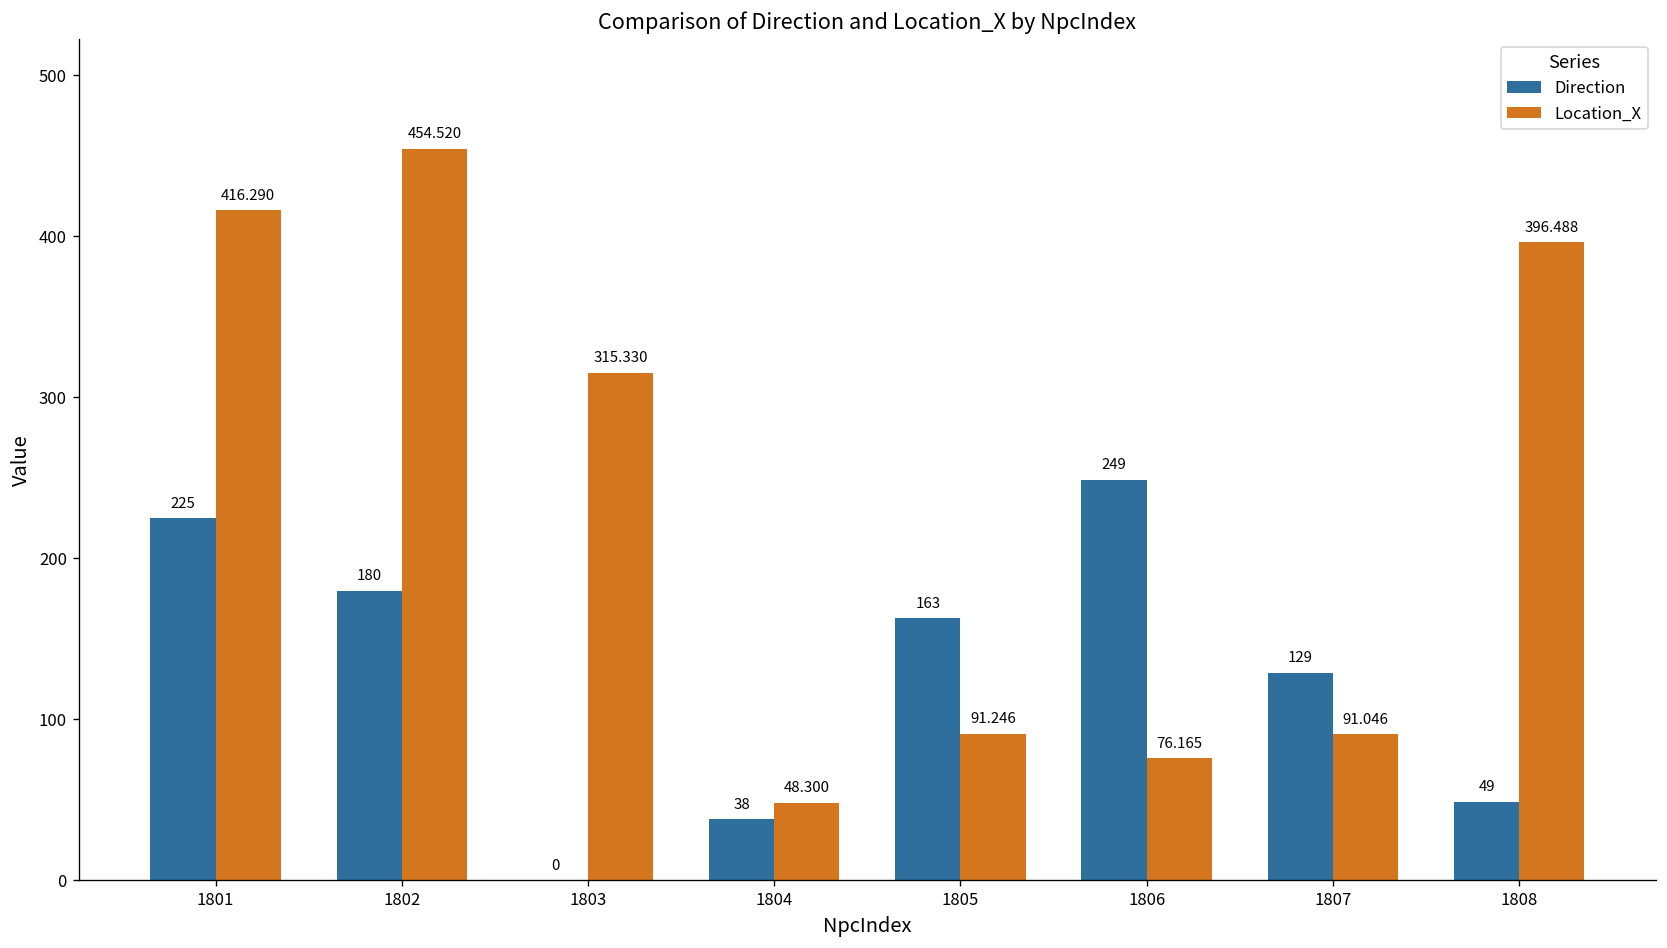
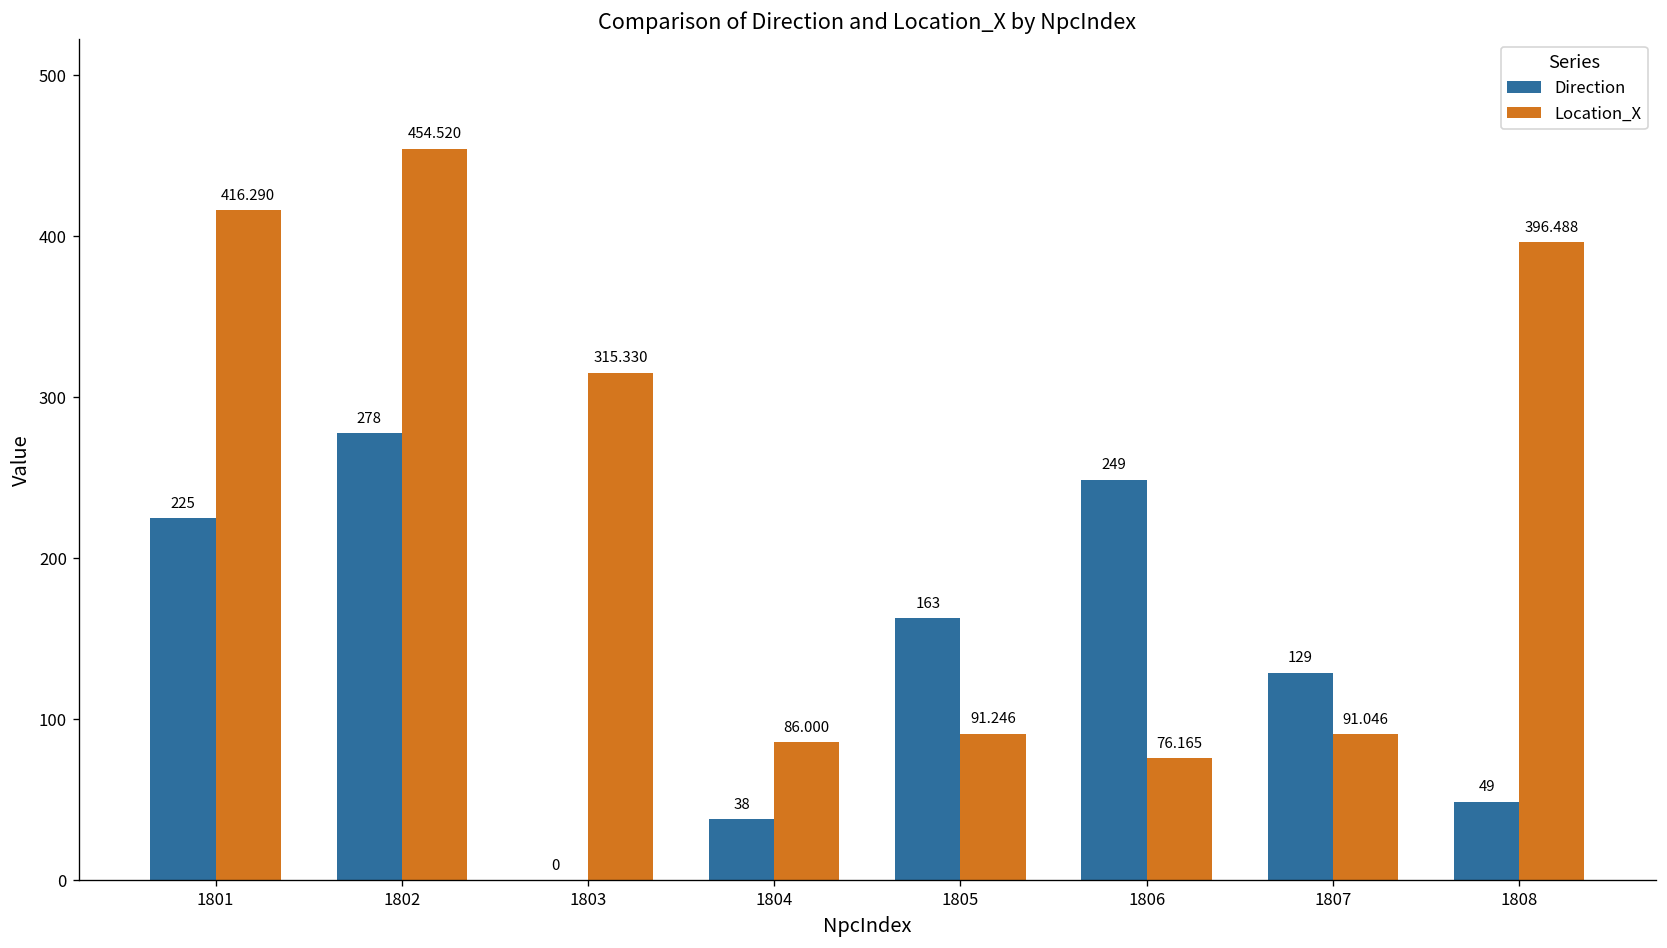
  {
    "Direction": {
      "1801": 225,
-     "1802": 180,
+     "1802": 278,
      "1803": 0,
      "1804": 38,
      "1805": 163,
      "1806": 249,
      "1807": 129,
      "1808": 49
    },
    "Location_X": {
      "1801": 416.290,
      "1802": 454.520,
      "1803": 315.330,
-     "1804": 48.300,
+     "1804": 86.000,
      "1805": 91.246,
      "1806": 76.165,
      "1807": 91.046,
      "1808": 396.488
    }
  }
